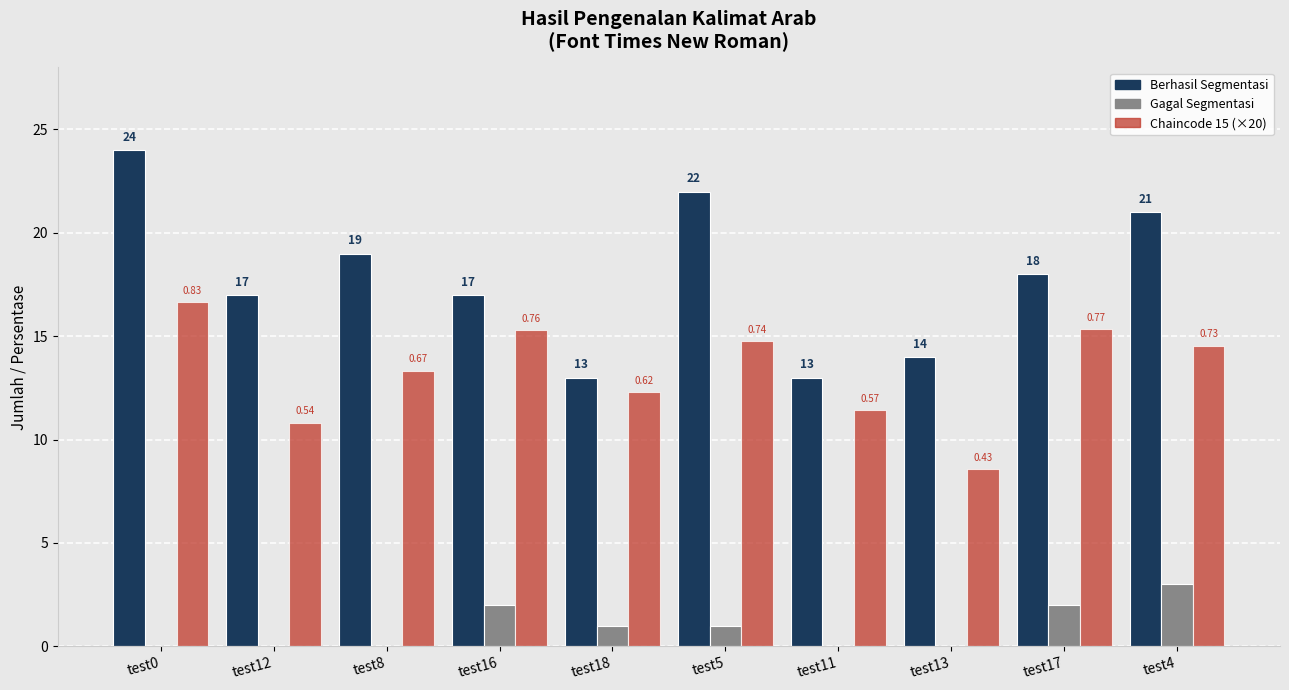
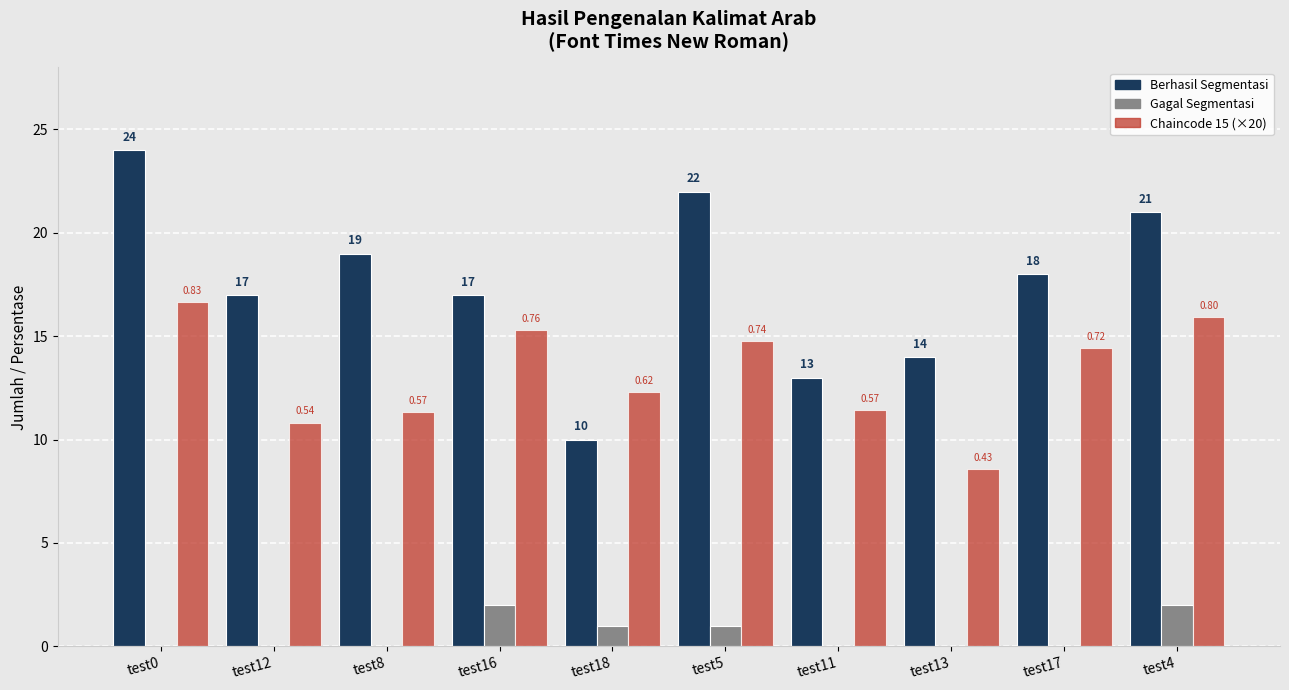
  {
    "Berhasil Segmentasi": {
      "test0": 24,
      "test12": 17,
      "test8": 19,
      "test16": 17,
-     "test18": 13,
+     "test18": 10,
      "test5": 22,
      "test11": 13,
      "test13": 14,
      "test17": 18,
      "test4": 21
    },
    "Gagal Segmentasi": {
      "test0": 0,
      "test12": 0,
      "test8": 0,
      "test16": 2,
      "test18": 1,
      "test5": 1,
      "test11": 0,
      "test13": 0,
-     "test17": 2,
-     "test4": 3
+     "test17": 0,
+     "test4": 2
    },
    "Chaincode 15 (×20)": {
-     "test8": 0.67,
-     "test17": 0.77,
-     "test4": 0.73
+     "test8": 0.57,
+     "test17": 0.72,
+     "test4": 0.80
    }
  }
